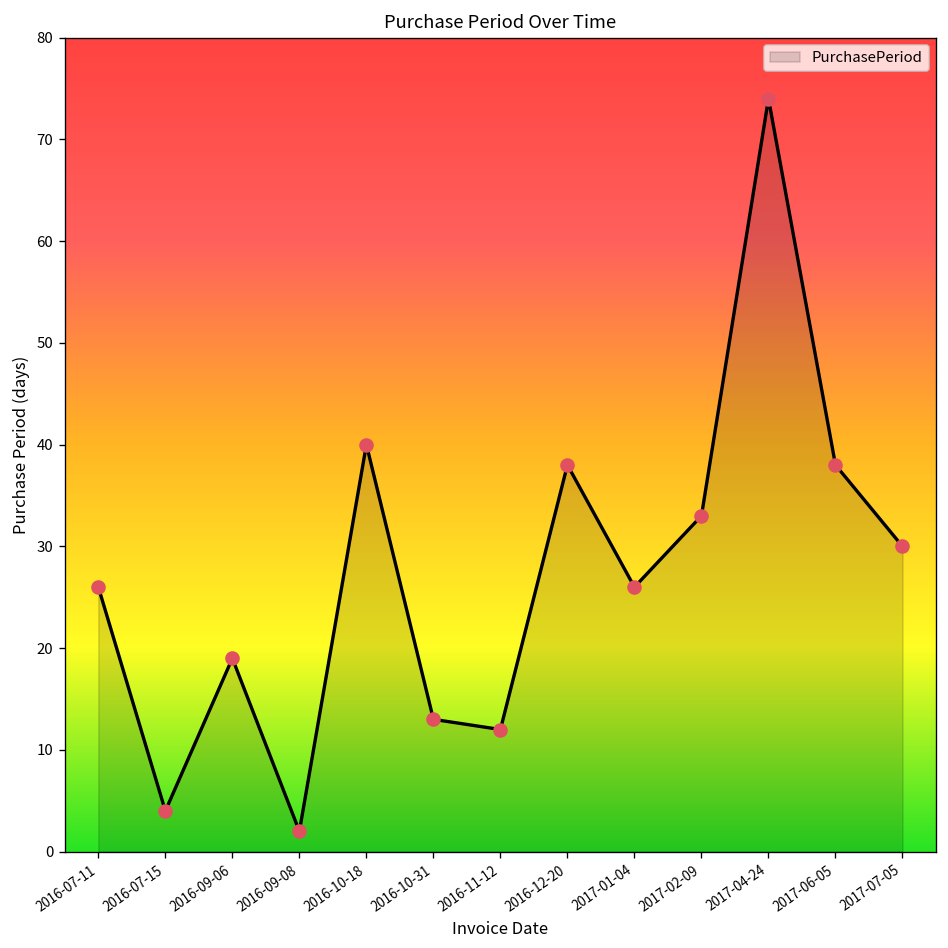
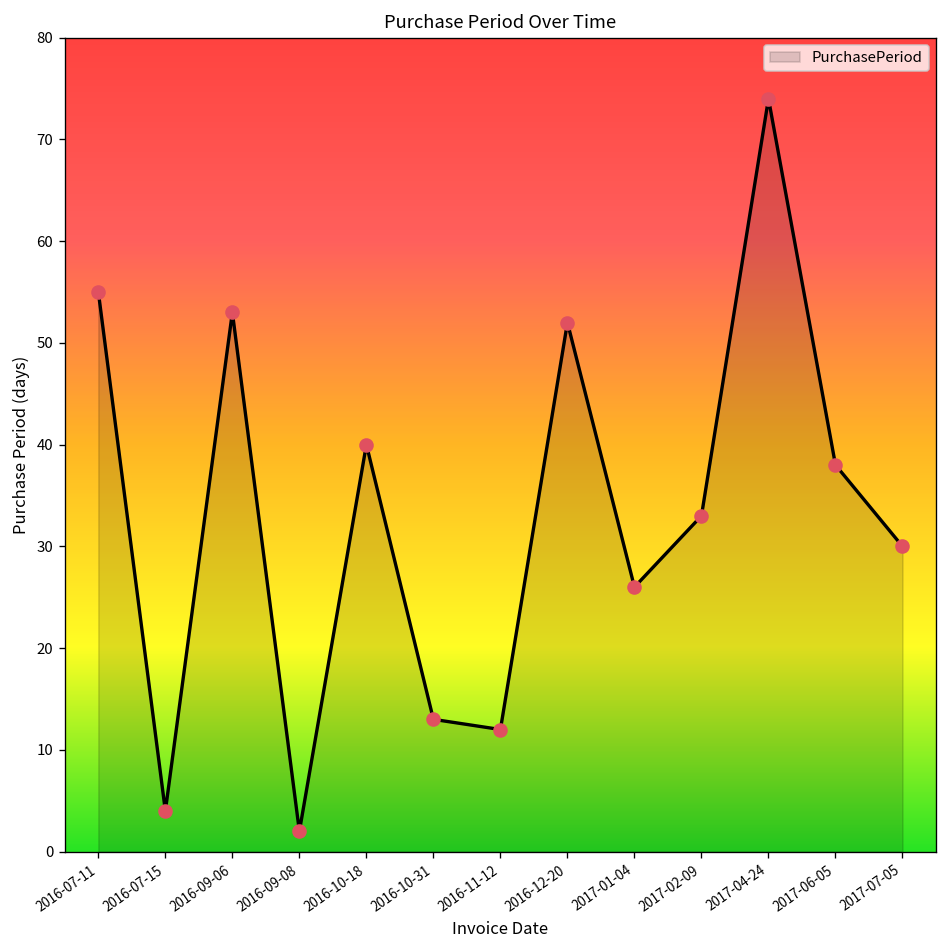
  {
-   "2016-07-11": 26,
+   "2016-07-11": 55,
    "2016-07-15": 4,
-   "2016-09-06": 19,
+   "2016-09-06": 53,
    "2016-09-08": 2,
    "2016-10-18": 40,
    "2016-10-31": 13,
    "2016-11-12": 12,
-   "2016-12-20": 38,
+   "2016-12-20": 52,
    "2017-01-04": 26,
    "2017-02-09": 33,
    "2017-04-24": 74,
    "2017-06-05": 38,
    "2017-07-05": 30
  }
